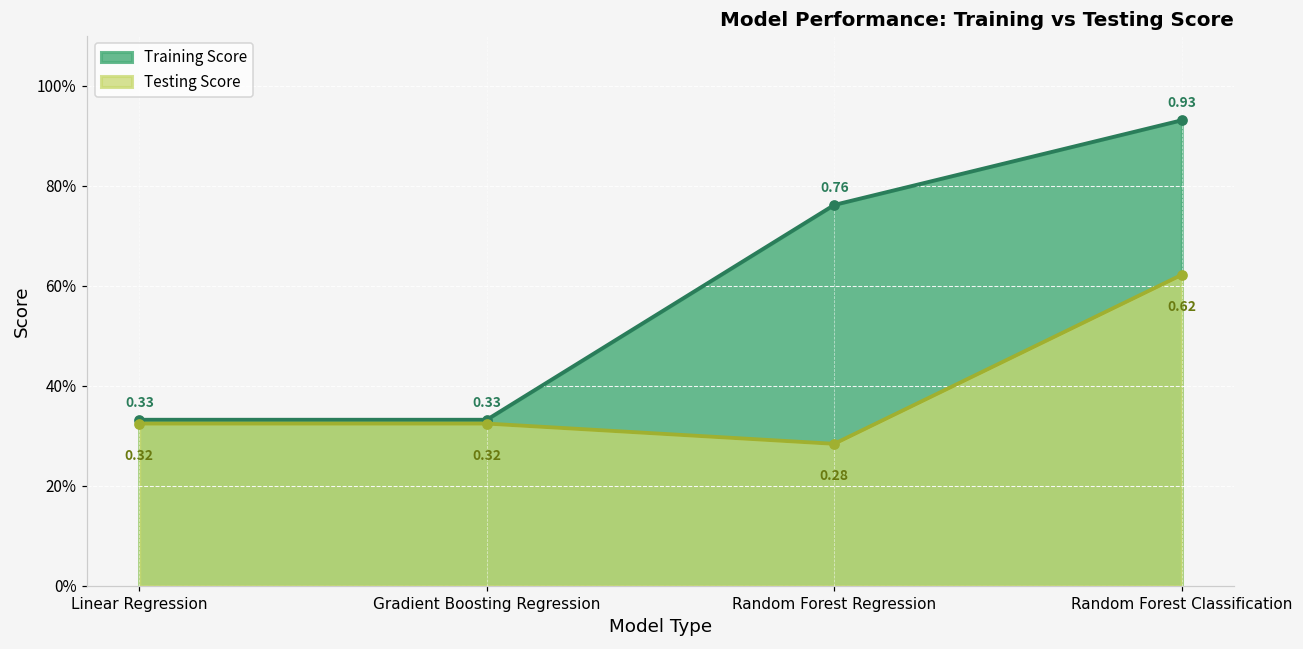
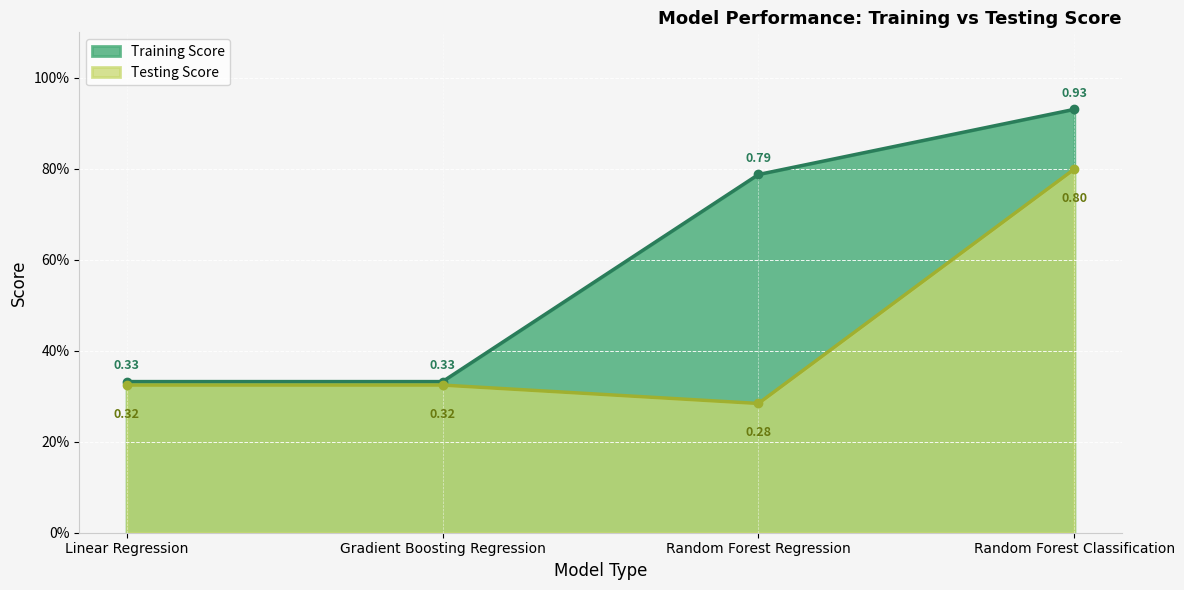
  {
    "Training Score": {
      "Linear Regression": 0.33,
      "Gradient Boosting Regression": 0.33,
-     "Random Forest Regression": 0.76,
+     "Random Forest Regression": 0.79,
      "Random Forest Classification": 0.93
    },
    "Testing Score": {
      "Linear Regression": 0.32,
      "Gradient Boosting Regression": 0.32,
      "Random Forest Regression": 0.28,
-     "Random Forest Classification": 0.62
+     "Random Forest Classification": 0.80
    }
  }
